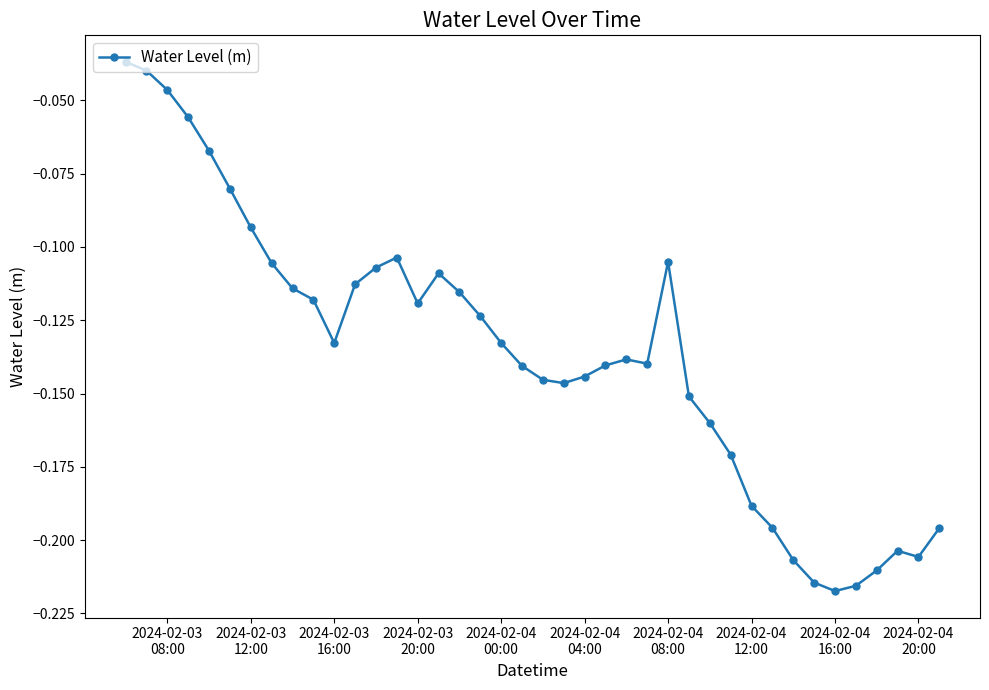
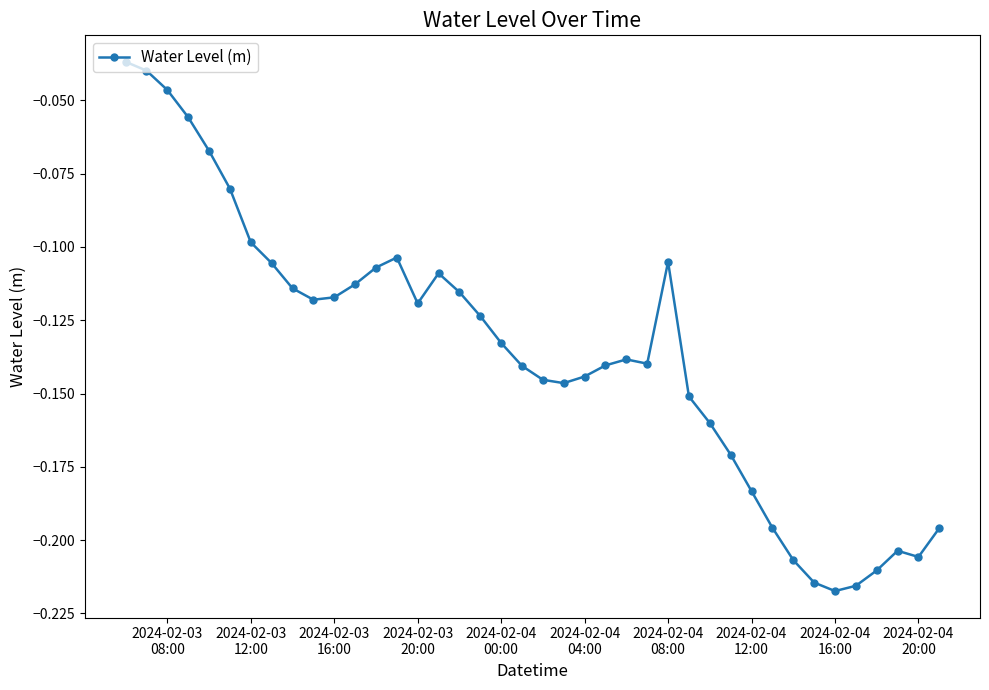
  {
    "2024-02-03 08:00": -0.046,
-   "2024-02-03 12:00": -0.093,
-   "2024-02-03 16:00": -0.133,
+   "2024-02-03 12:00": -0.098,
+   "2024-02-03 16:00": -0.117,
    "2024-02-03 20:00": -0.119,
    "2024-02-04 00:00": -0.133,
    "2024-02-04 04:00": -0.144,
    "2024-02-04 08:00": -0.105,
-   "2024-02-04 12:00": -0.188,
+   "2024-02-04 12:00": -0.183,
    "2024-02-04 16:00": -0.217,
    "2024-02-04 20:00": -0.206
  }
